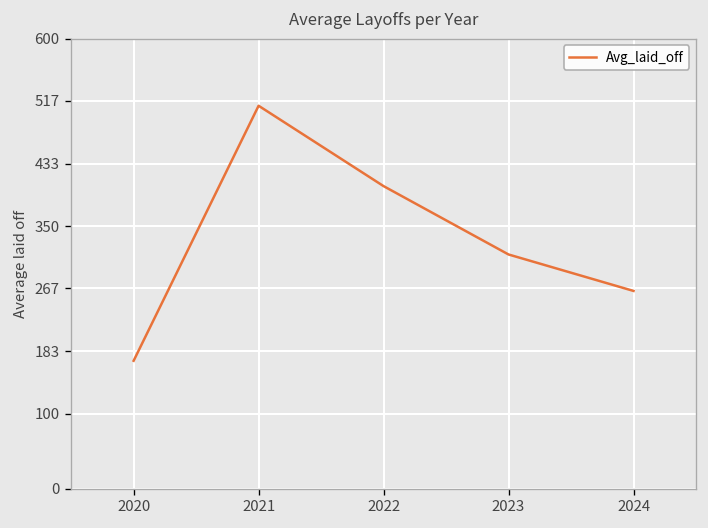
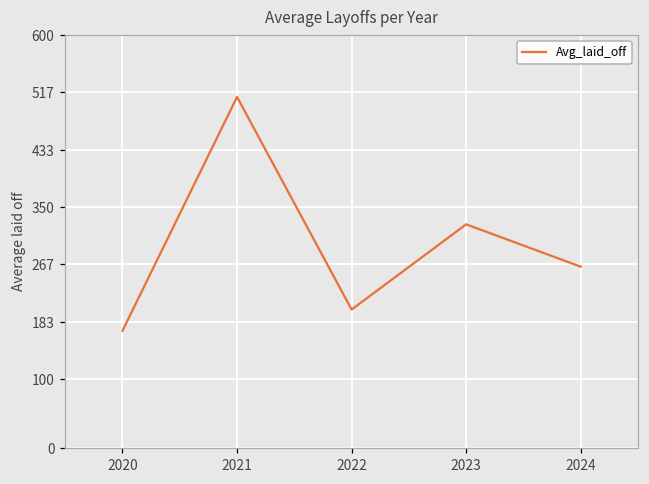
  {
    "2020": 170,
    "2021": 510,
-   "2022": 400,
-   "2023": 310,
+   "2022": 200,
+   "2023": 330,
    "2024": 260
  }
